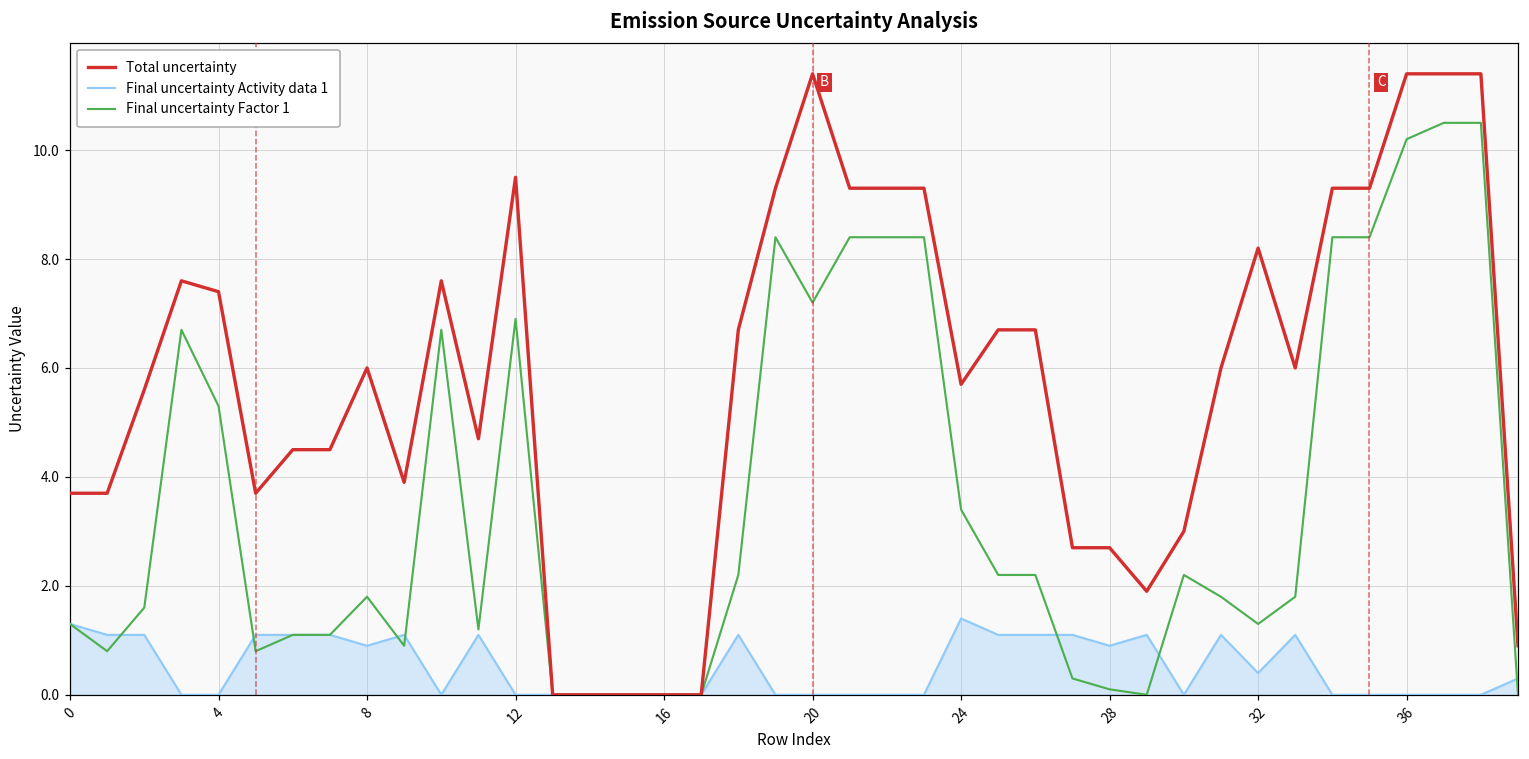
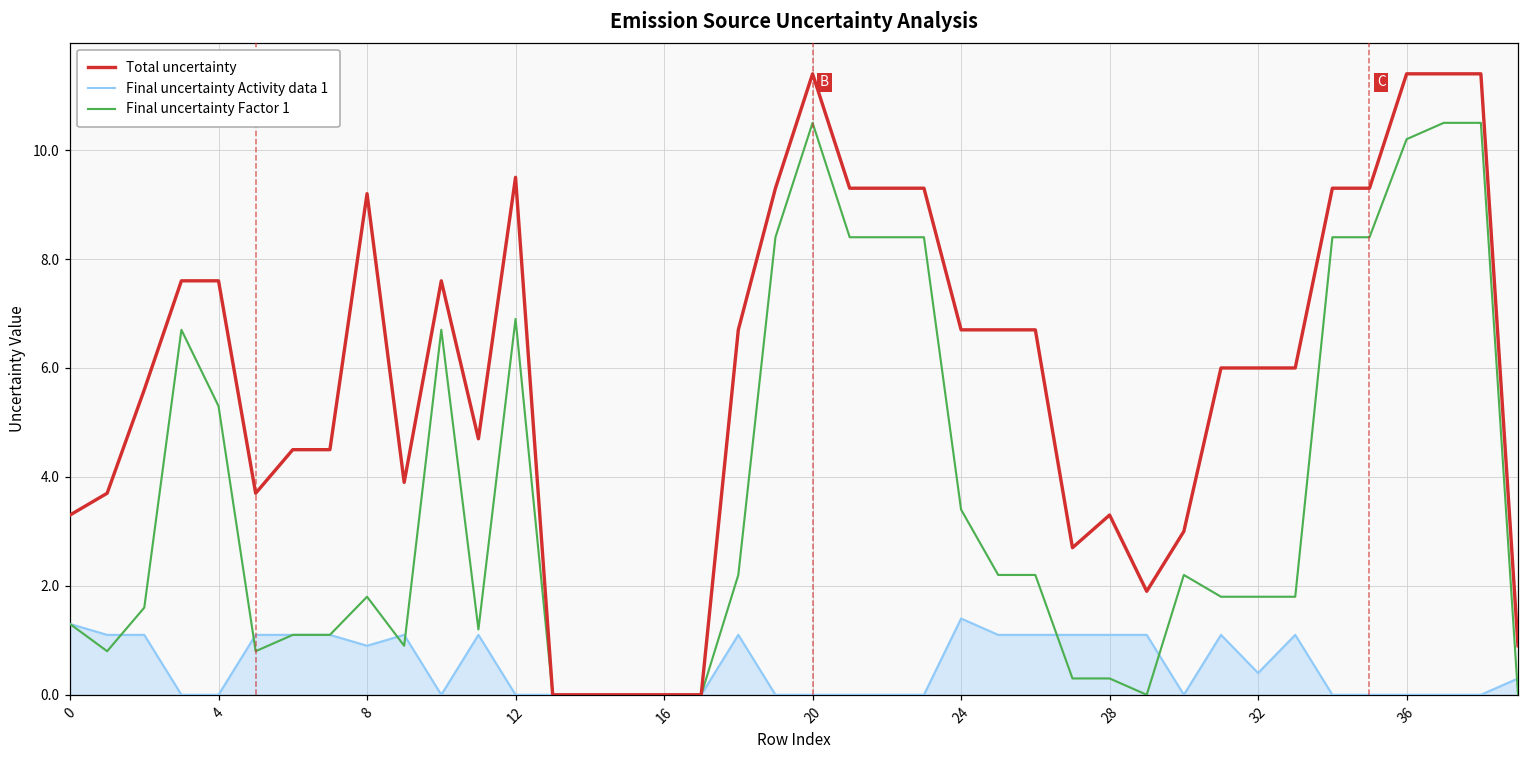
  {
    "Total uncertainty": {
-     "0": 3.7,
-     "4": 7.4,
-     "8": 6.0,
+     "0": 3.3,
+     "4": 7.6,
+     "8": 9.2,
      "12": 9.5,
      "20": 11.4,
-     "24": 5.7,
-     "28": 2.7,
-     "32": 8.2,
+     "24": 6.7,
+     "28": 3.3,
+     "32": 6.0,
      "36": 11.4
    },
    "Final uncertainty Activity data 1": {
      "4": 0.0,
      "8": 0.9,
      "12": 0.0,
      "20": 0.0,
      "24": 1.4,
-     "28": 0.9,
+     "28": 1.1,
      "32": 0.4,
      "36": 0.0
    },
    "Final uncertainty Factor 1": {
      "4": 5.3,
      "8": 1.8,
      "12": 6.9,
-     "20": 7.2,
+     "20": 10.5,
      "24": 3.4,
-     "28": 0.1,
-     "32": 1.3,
+     "28": 0.3,
+     "32": 1.8,
      "36": 10.2
    }
  }
